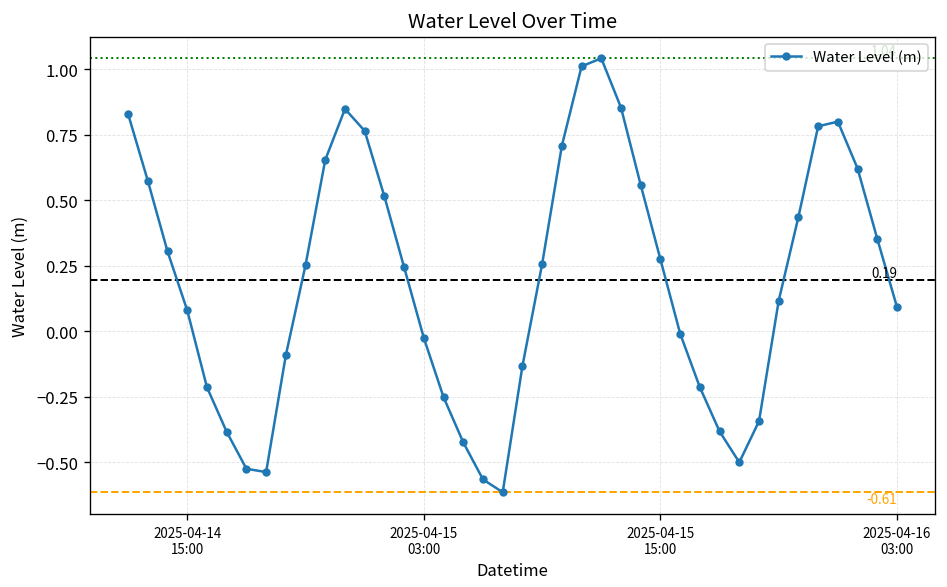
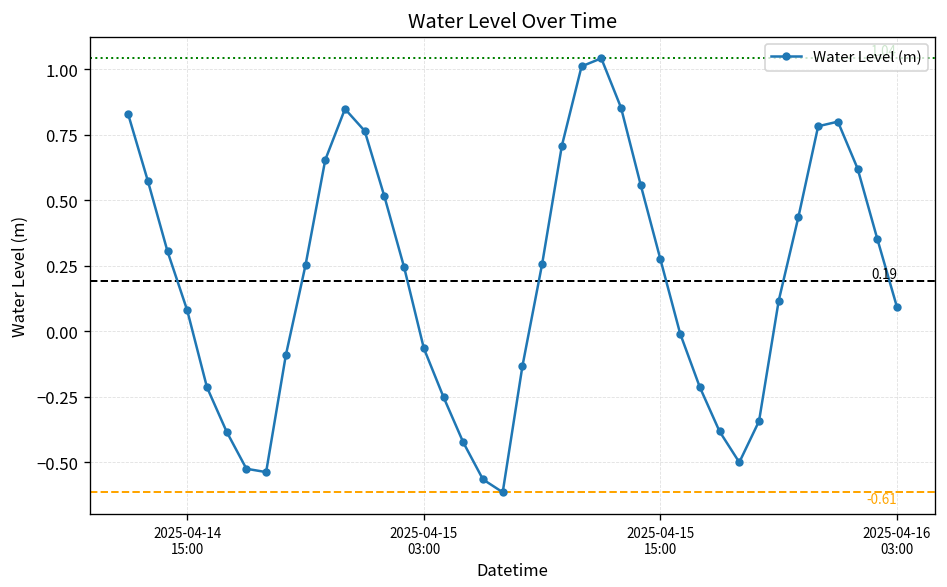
  {
    "2025-04-14 15:00": 0.08,
-   "2025-04-15 03:00": -0.03,
+   "2025-04-15 03:00": -0.07,
    "2025-04-15 15:00": 0.27
  }
